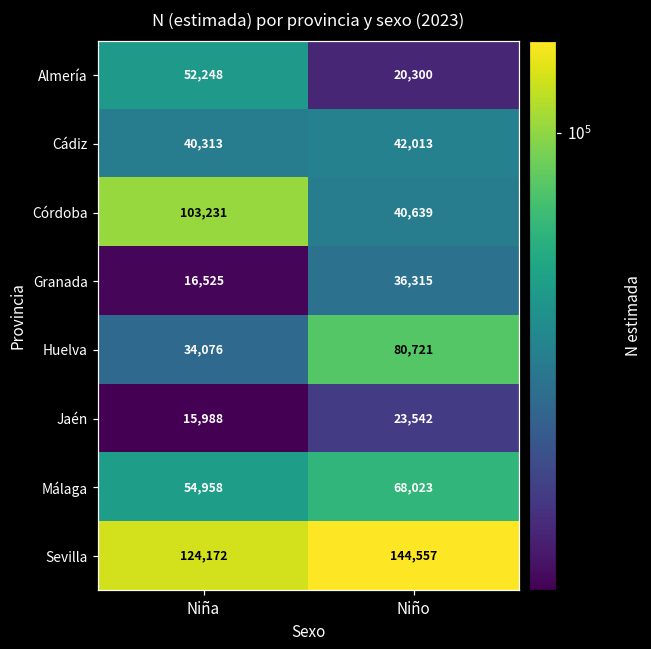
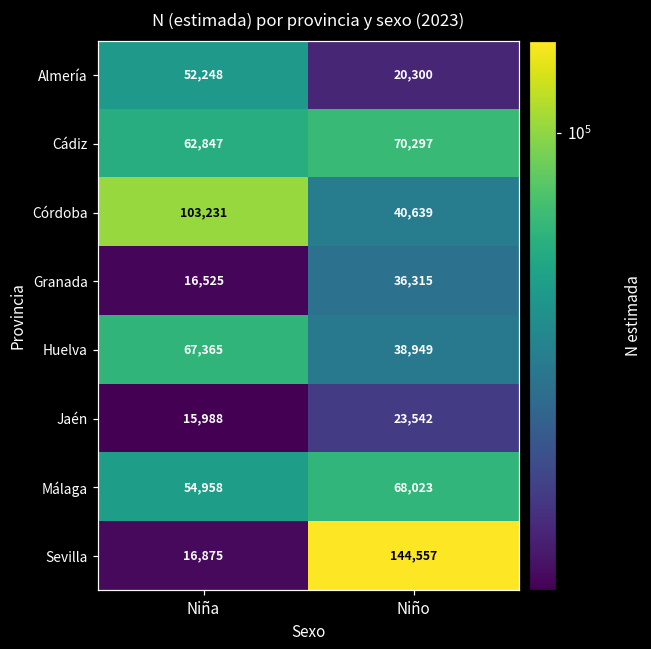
  {
    "Almería": {
      "Niña": "52,248",
      "Niño": "20,300"
    },
    "Cádiz": {
-     "Niña": "40,313",
-     "Niño": "42,013"
+     "Niña": "62,847",
+     "Niño": "70,297"
    },
    "Córdoba": {
      "Niña": "103,231",
      "Niño": "40,639"
    },
    "Granada": {
      "Niña": "16,525",
      "Niño": "36,315"
    },
    "Huelva": {
-     "Niña": "34,076",
-     "Niño": "80,721"
+     "Niña": "67,365",
+     "Niño": "38,949"
    },
    "Jaén": {
      "Niña": "15,988",
      "Niño": "23,542"
    },
    "Málaga": {
      "Niña": "54,958",
      "Niño": "68,023"
    },
    "Sevilla": {
-     "Niña": "124,172",
+     "Niña": "16,875",
      "Niño": "144,557"
    }
  }
